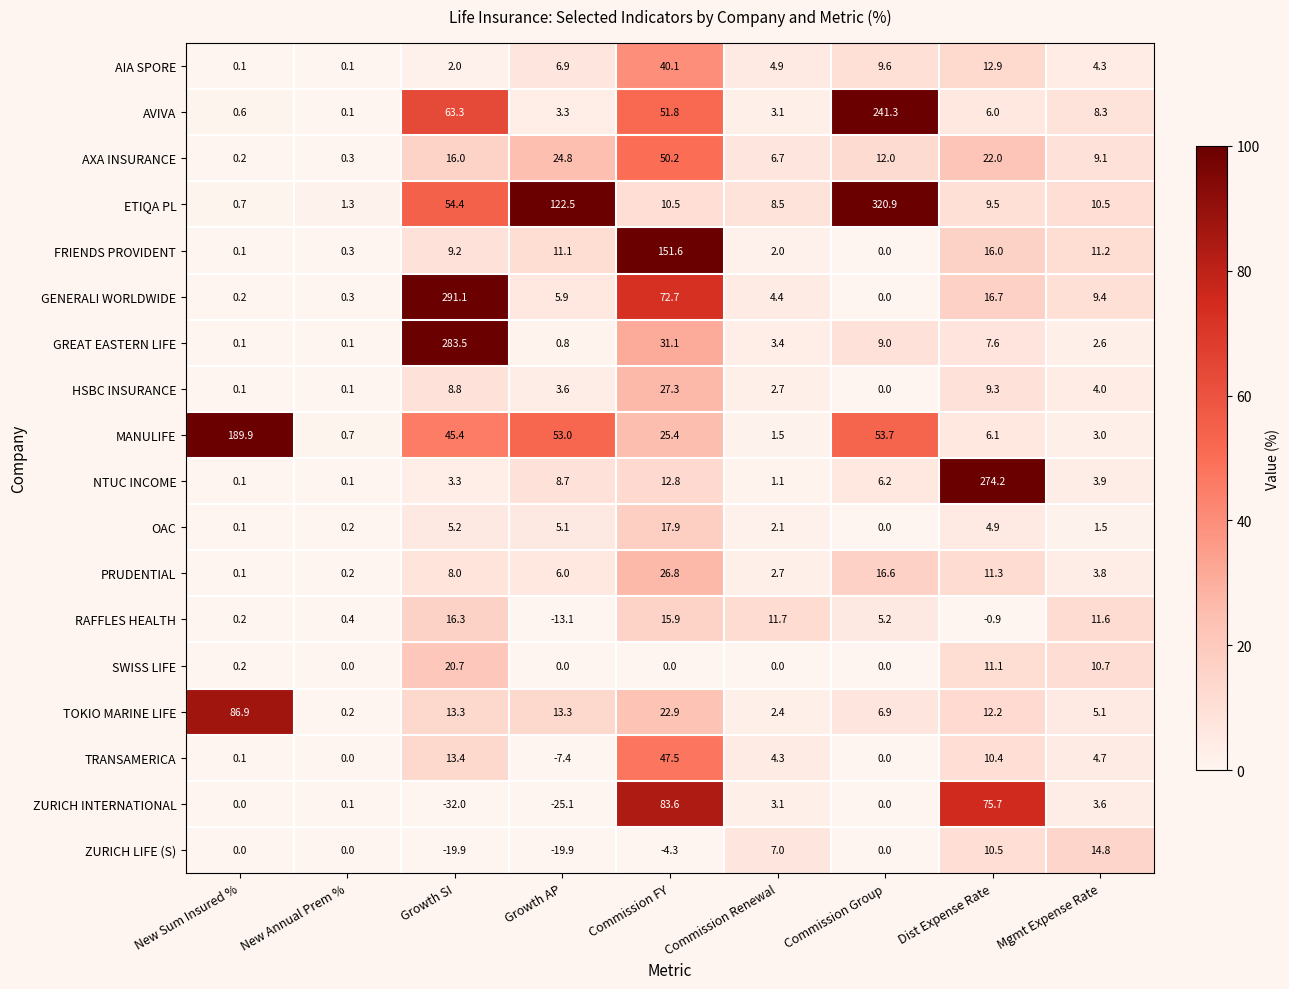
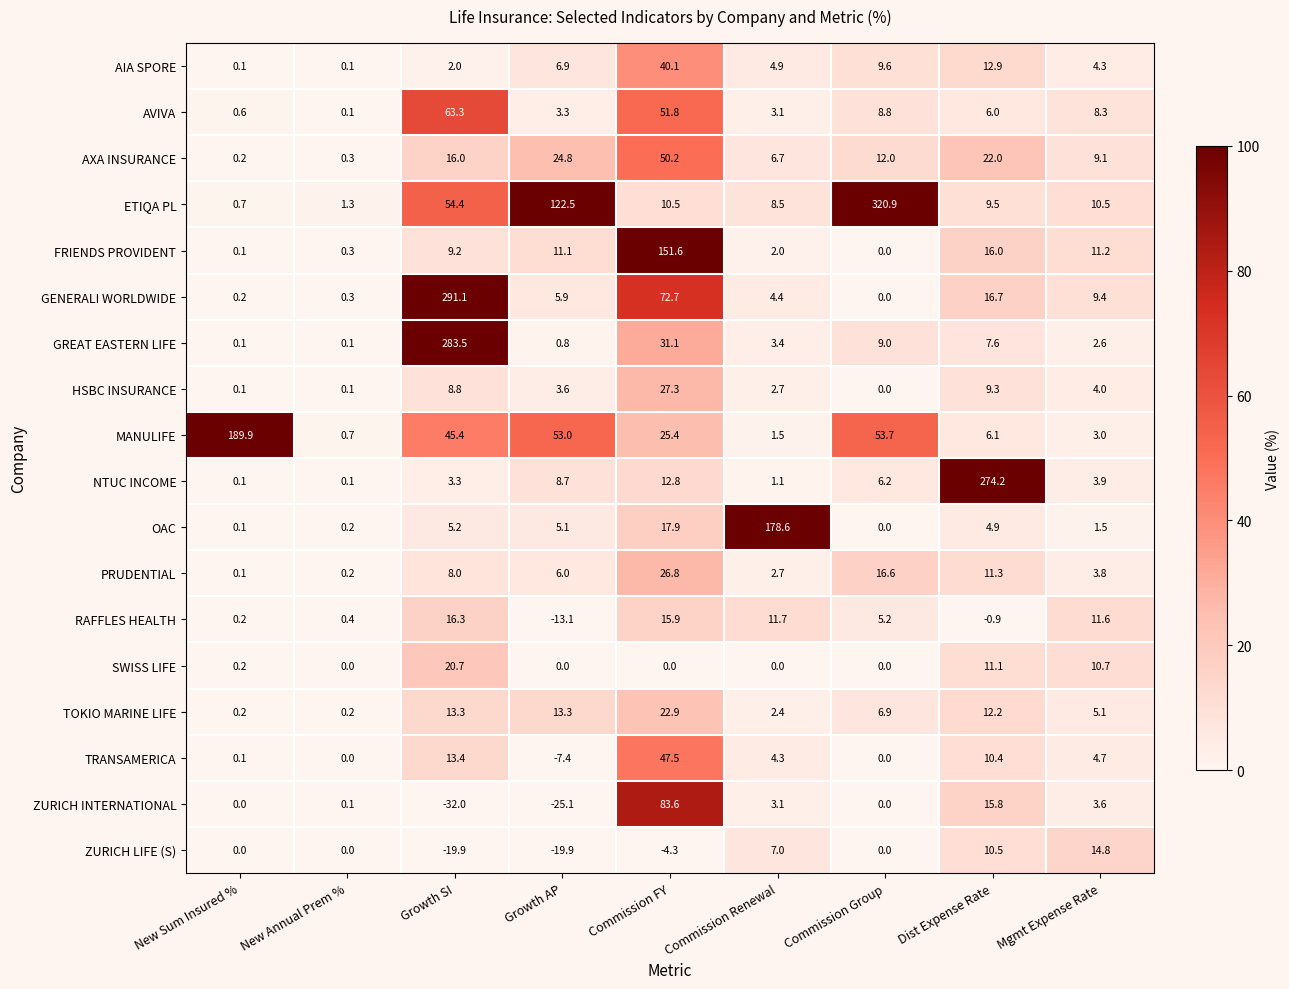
  {
    "AIA SPORE": {
      "New Sum Insured %": 0.1,
      "New Annual Prem %": 0.1,
      "Growth SI": 2.0,
      "Growth AP": 6.9,
      "Commission FY": 40.1,
      "Commission Renewal": 4.9,
      "Commission Group": 9.6,
      "Dist Expense Rate": 12.9,
      "Mgmt Expense Rate": 4.3
    },
    "AVIVA": {
      "New Sum Insured %": 0.6,
      "New Annual Prem %": 0.1,
      "Growth SI": 63.3,
      "Growth AP": 3.3,
      "Commission FY": 51.8,
      "Commission Renewal": 3.1,
-     "Commission Group": 241.3,
+     "Commission Group": 8.8,
      "Dist Expense Rate": 6.0,
      "Mgmt Expense Rate": 8.3
    },
    "AXA INSURANCE": {
      "New Sum Insured %": 0.2,
      "New Annual Prem %": 0.3,
      "Growth SI": 16.0,
      "Growth AP": 24.8,
      "Commission FY": 50.2,
      "Commission Renewal": 6.7,
      "Commission Group": 12.0,
      "Dist Expense Rate": 22.0,
      "Mgmt Expense Rate": 9.1
    },
    "ETIQA PL": {
      "New Sum Insured %": 0.7,
      "New Annual Prem %": 1.3,
      "Growth SI": 54.4,
      "Growth AP": 122.5,
      "Commission FY": 10.5,
      "Commission Renewal": 8.5,
      "Commission Group": 320.9,
      "Dist Expense Rate": 9.5,
      "Mgmt Expense Rate": 10.5
    },
    "FRIENDS PROVIDENT": {
      "New Sum Insured %": 0.1,
      "New Annual Prem %": 0.3,
      "Growth SI": 9.2,
      "Growth AP": 11.1,
      "Commission FY": 151.6,
      "Commission Renewal": 2.0,
      "Commission Group": 0.0,
      "Dist Expense Rate": 16.0,
      "Mgmt Expense Rate": 11.2
    },
    "GENERALI WORLDWIDE": {
      "New Sum Insured %": 0.2,
      "New Annual Prem %": 0.3,
      "Growth SI": 291.1,
      "Growth AP": 5.9,
      "Commission FY": 72.7,
      "Commission Renewal": 4.4,
      "Commission Group": 0.0,
      "Dist Expense Rate": 16.7,
      "Mgmt Expense Rate": 9.4
    },
    "GREAT EASTERN LIFE": {
      "New Sum Insured %": 0.1,
      "New Annual Prem %": 0.1,
      "Growth SI": 283.5,
      "Growth AP": 0.8,
      "Commission FY": 31.1,
      "Commission Renewal": 3.4,
      "Commission Group": 9.0,
      "Dist Expense Rate": 7.6,
      "Mgmt Expense Rate": 2.6
    },
    "HSBC INSURANCE": {
      "New Sum Insured %": 0.1,
      "New Annual Prem %": 0.1,
      "Growth SI": 8.8,
      "Growth AP": 3.6,
      "Commission FY": 27.3,
      "Commission Renewal": 2.7,
      "Commission Group": 0.0,
      "Dist Expense Rate": 9.3,
      "Mgmt Expense Rate": 4.0
    },
    "MANULIFE": {
      "New Sum Insured %": 189.9,
      "New Annual Prem %": 0.7,
      "Growth SI": 45.4,
      "Growth AP": 53.0,
      "Commission FY": 25.4,
      "Commission Renewal": 1.5,
      "Commission Group": 53.7,
      "Dist Expense Rate": 6.1,
      "Mgmt Expense Rate": 3.0
    },
    "NTUC INCOME": {
      "New Sum Insured %": 0.1,
      "New Annual Prem %": 0.1,
      "Growth SI": 3.3,
      "Growth AP": 8.7,
      "Commission FY": 12.8,
      "Commission Renewal": 1.1,
      "Commission Group": 6.2,
      "Dist Expense Rate": 274.2,
      "Mgmt Expense Rate": 3.9
    },
    "OAC": {
      "New Sum Insured %": 0.1,
      "New Annual Prem %": 0.2,
      "Growth SI": 5.2,
      "Growth AP": 5.1,
      "Commission FY": 17.9,
-     "Commission Renewal": 2.1,
+     "Commission Renewal": 178.6,
      "Commission Group": 0.0,
      "Dist Expense Rate": 4.9,
      "Mgmt Expense Rate": 1.5
    },
    "PRUDENTIAL": {
      "New Sum Insured %": 0.1,
      "New Annual Prem %": 0.2,
      "Growth SI": 8.0,
      "Growth AP": 6.0,
      "Commission FY": 26.8,
      "Commission Renewal": 2.7,
      "Commission Group": 16.6,
      "Dist Expense Rate": 11.3,
      "Mgmt Expense Rate": 3.8
    },
    "RAFFLES HEALTH": {
      "New Sum Insured %": 0.2,
      "New Annual Prem %": 0.4,
      "Growth SI": 16.3,
      "Growth AP": -13.1,
      "Commission FY": 15.9,
      "Commission Renewal": 11.7,
      "Commission Group": 5.2,
      "Dist Expense Rate": -0.9,
      "Mgmt Expense Rate": 11.6
    },
    "SWISS LIFE": {
      "New Sum Insured %": 0.2,
      "New Annual Prem %": 0.0,
      "Growth SI": 20.7,
      "Growth AP": 0.0,
      "Commission FY": 0.0,
      "Commission Renewal": 0.0,
      "Commission Group": 0.0,
      "Dist Expense Rate": 11.1,
      "Mgmt Expense Rate": 10.7
    },
    "TOKIO MARINE LIFE": {
-     "New Sum Insured %": 86.9,
+     "New Sum Insured %": 0.2,
      "New Annual Prem %": 0.2,
      "Growth SI": 13.3,
      "Growth AP": 13.3,
      "Commission FY": 22.9,
      "Commission Renewal": 2.4,
      "Commission Group": 6.9,
      "Dist Expense Rate": 12.2,
      "Mgmt Expense Rate": 5.1
    },
    "TRANSAMERICA": {
      "New Sum Insured %": 0.1,
      "New Annual Prem %": 0.0,
      "Growth SI": 13.4,
      "Growth AP": -7.4,
      "Commission FY": 47.5,
      "Commission Renewal": 4.3,
      "Commission Group": 0.0,
      "Dist Expense Rate": 10.4,
      "Mgmt Expense Rate": 4.7
    },
    "ZURICH INTERNATIONAL": {
      "New Sum Insured %": 0.0,
      "New Annual Prem %": 0.1,
      "Growth SI": -32.0,
      "Growth AP": -25.1,
      "Commission FY": 83.6,
      "Commission Renewal": 3.1,
      "Commission Group": 0.0,
-     "Dist Expense Rate": 75.7,
+     "Dist Expense Rate": 15.8,
      "Mgmt Expense Rate": 3.6
    },
    "ZURICH LIFE (S)": {
      "New Sum Insured %": 0.0,
      "New Annual Prem %": 0.0,
      "Growth SI": -19.9,
      "Growth AP": -19.9,
      "Commission FY": -4.3,
      "Commission Renewal": 7.0,
      "Commission Group": 0.0,
      "Dist Expense Rate": 10.5,
      "Mgmt Expense Rate": 14.8
    }
  }
